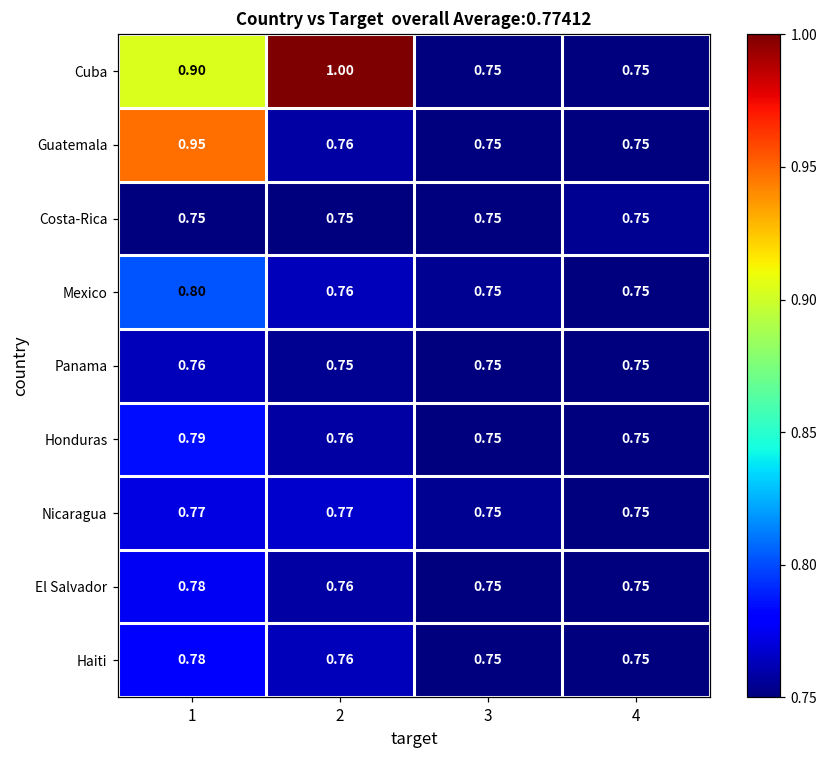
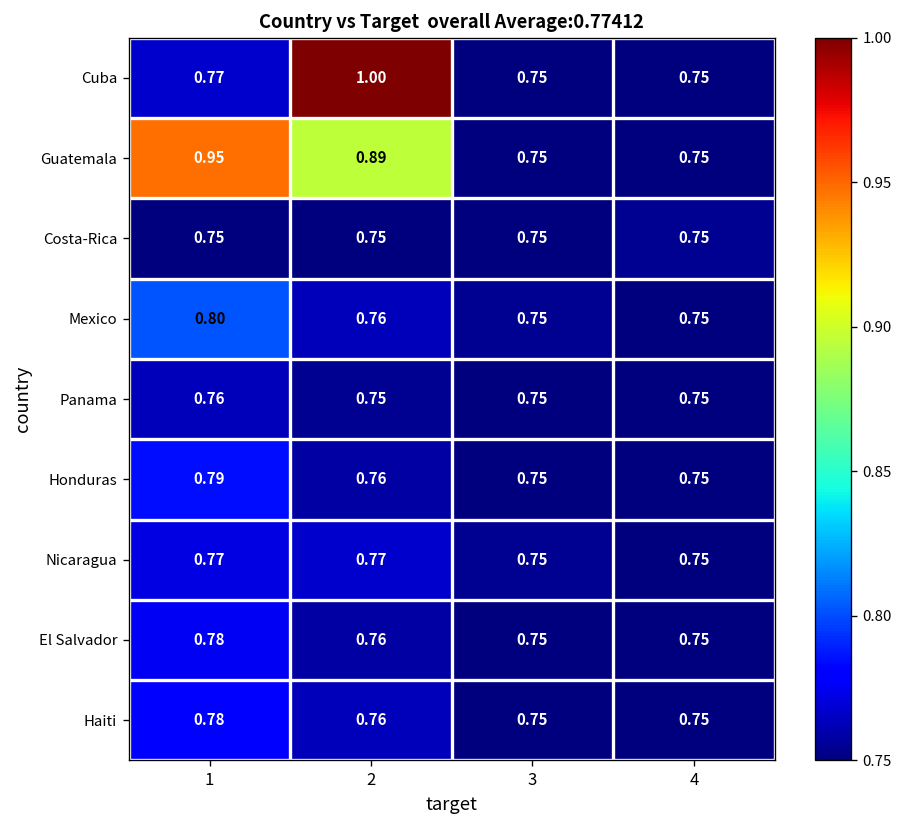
  {
    "Cuba": {
-     "1": 0.90,
+     "1": 0.77,
      "2": 1.00,
      "3": 0.75,
      "4": 0.75
    },
    "Guatemala": {
      "1": 0.95,
-     "2": 0.76,
+     "2": 0.89,
      "3": 0.75,
      "4": 0.75
    },
    "Costa-Rica": {
      "1": 0.75,
      "2": 0.75,
      "3": 0.75,
      "4": 0.75
    },
    "Mexico": {
      "1": 0.80,
      "2": 0.76,
      "3": 0.75,
      "4": 0.75
    },
    "Panama": {
      "1": 0.76,
      "2": 0.75,
      "3": 0.75,
      "4": 0.75
    },
    "Honduras": {
      "1": 0.79,
      "2": 0.76,
      "3": 0.75,
      "4": 0.75
    },
    "Nicaragua": {
      "1": 0.77,
      "2": 0.77,
      "3": 0.75,
      "4": 0.75
    },
    "El Salvador": {
      "1": 0.78,
      "2": 0.76,
      "3": 0.75,
      "4": 0.75
    },
    "Haiti": {
      "1": 0.78,
      "2": 0.76,
      "3": 0.75,
      "4": 0.75
    }
  }
